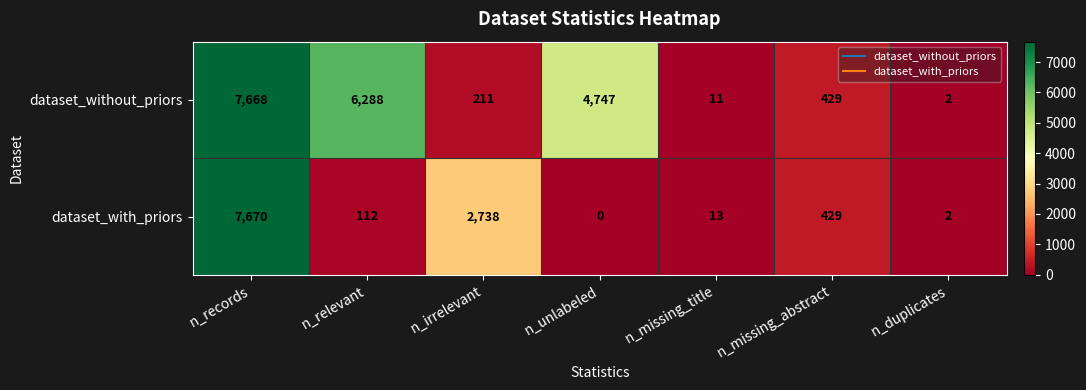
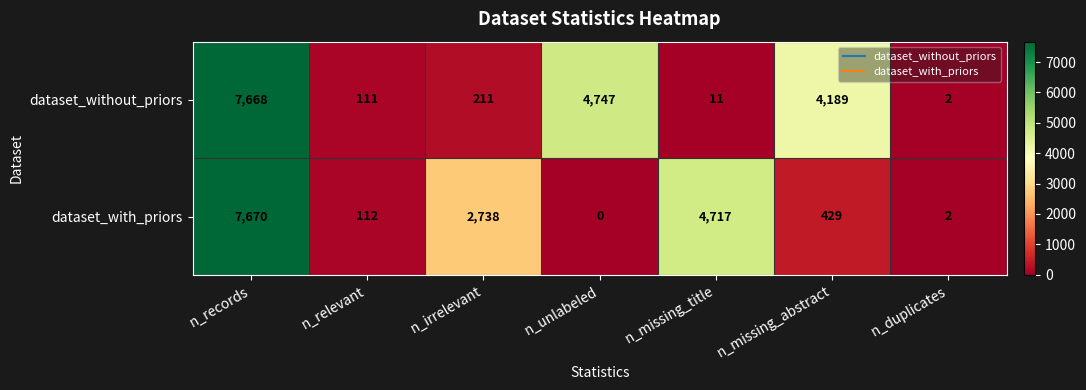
  {
    "dataset_without_priors": {
      "n_records": "7,668",
-     "n_relevant": "6,288",
+     "n_relevant": "111",
      "n_irrelevant": "211",
      "n_unlabeled": "4,747",
      "n_missing_title": "11",
-     "n_missing_abstract": "429",
+     "n_missing_abstract": "4,189",
      "n_duplicates": "2"
    },
    "dataset_with_priors": {
      "n_records": "7,670",
      "n_relevant": "112",
      "n_irrelevant": "2,738",
      "n_unlabeled": "0",
-     "n_missing_title": "13",
+     "n_missing_title": "4,717",
      "n_missing_abstract": "429",
      "n_duplicates": "2"
    }
  }
